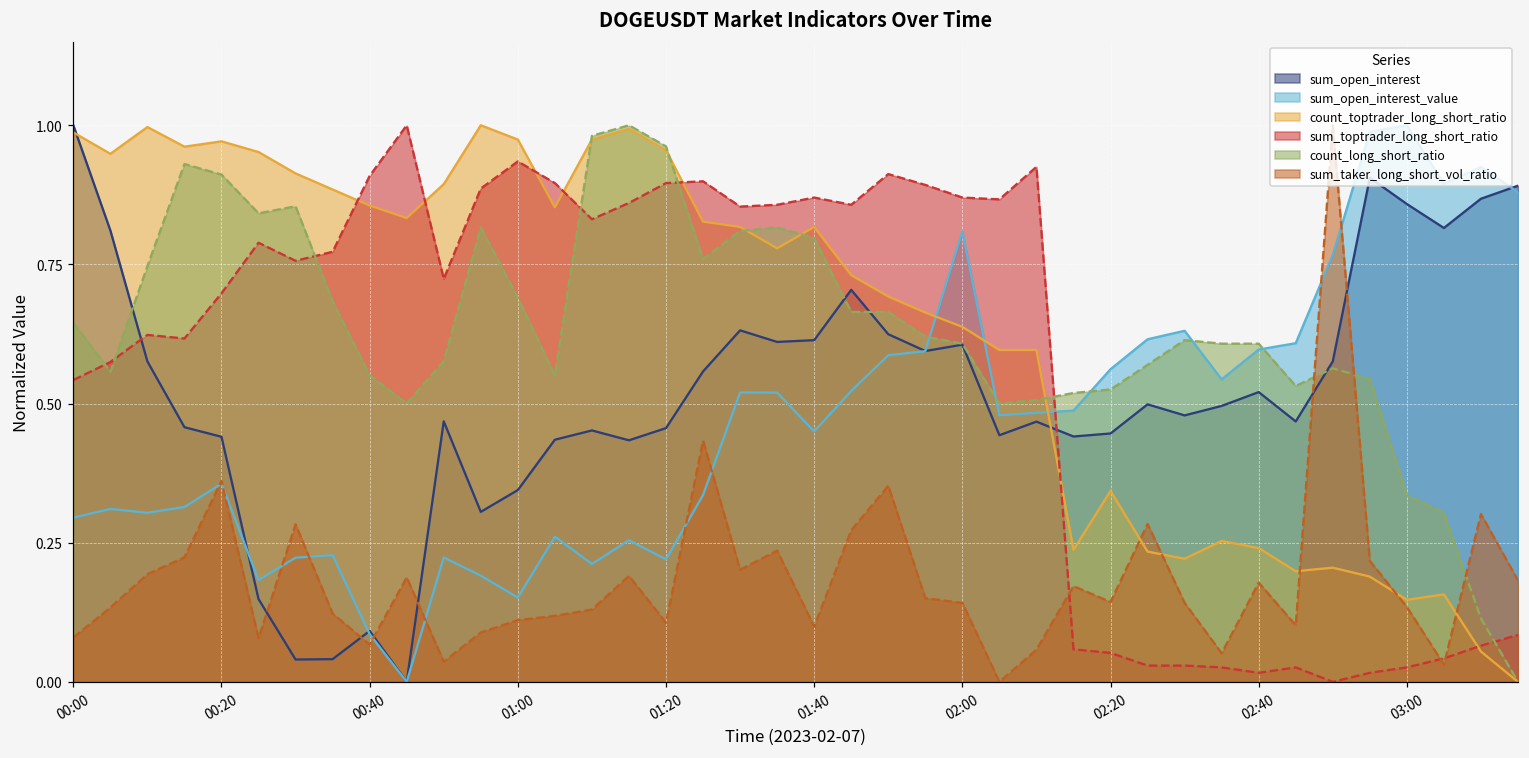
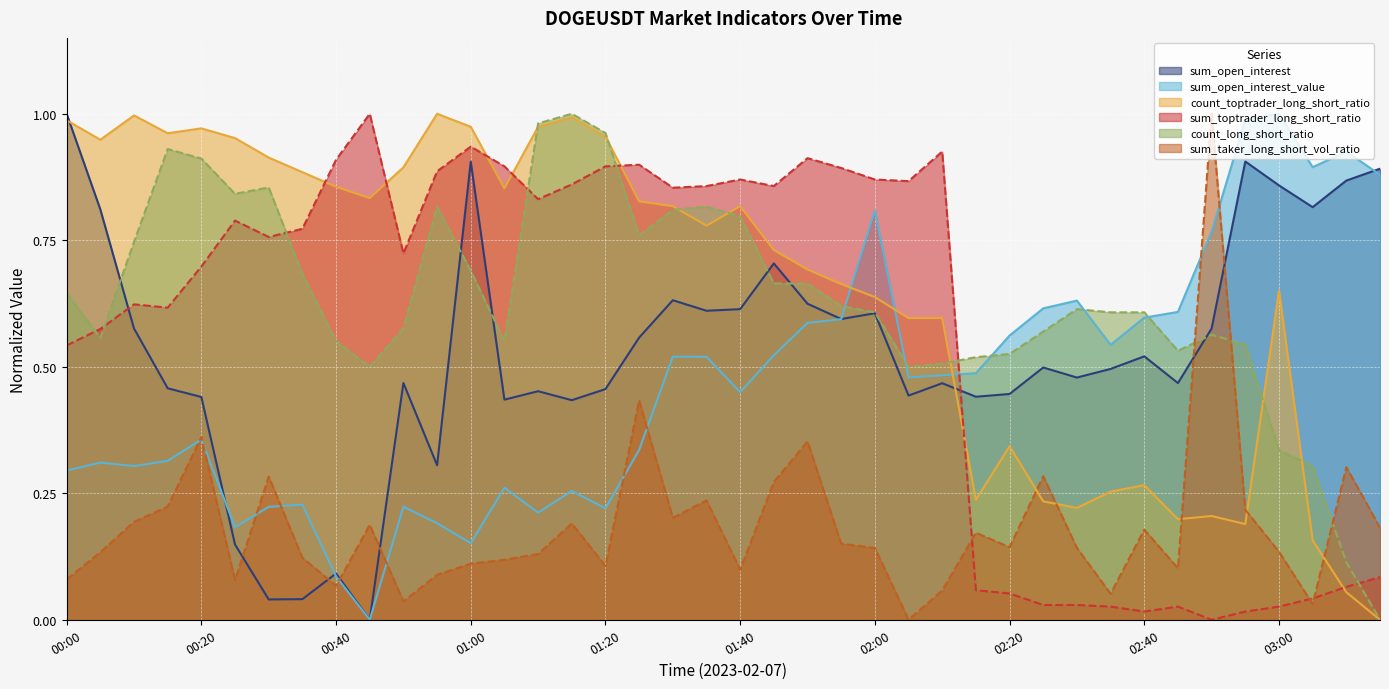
  {
    "sum_open_interest": {
      "00:00": 1.00,
      "00:20": 0.44,
      "00:40": 0.09,
-     "01:00": 0.34,
+     "01:00": 0.91,
      "01:20": 0.46,
      "01:40": 0.61,
      "02:20": 0.45,
      "02:40": 0.52,
      "03:00": 0.86
    },
    "sum_open_interest_value": {
      "00:00": 0.30,
      "00:40": 0.09,
      "01:00": 0.15,
      "01:20": 0.22,
      "01:40": 0.45,
      "02:00": 0.81,
      "02:20": 0.56,
      "02:40": 0.60
    },
    "count_toptrader_long_short_ratio": {
      "00:00": 0.99,
      "00:20": 0.97,
      "00:40": 0.86,
      "01:00": 0.97,
      "01:20": 0.96,
      "01:40": 0.82,
      "02:00": 0.64,
      "02:20": 0.34,
-     "02:40": 0.24,
-     "03:00": 0.15
+     "02:40": 0.27,
+     "03:00": 0.65
    },
    "count_long_short_ratio": {
      "00:00": 0.65,
      "00:20": 0.91,
      "00:40": 0.55,
      "01:00": 0.69,
      "01:20": 0.96,
      "01:40": 0.80,
      "02:20": 0.53,
      "02:40": 0.61,
      "03:00": 0.34
    }
  }
